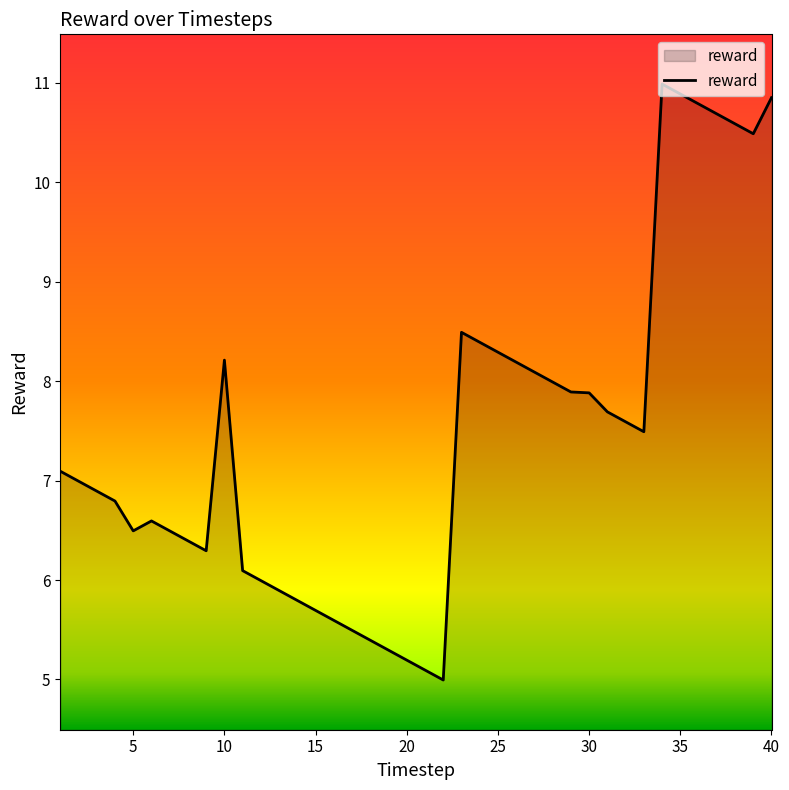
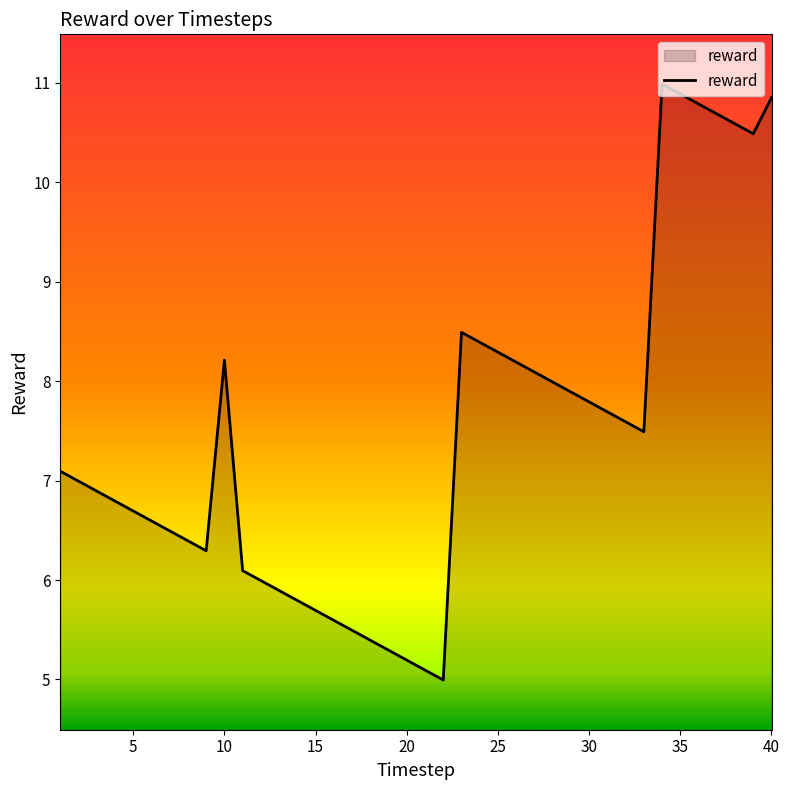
  {
-   "5": 6.5,
+   "5": 6.7,
    "10": 8.2,
    "15": 5.7,
    "20": 5.2,
    "25": 8.3,
-   "30": 7.9,
+   "30": 7.8,
    "40": 10.9
  }
